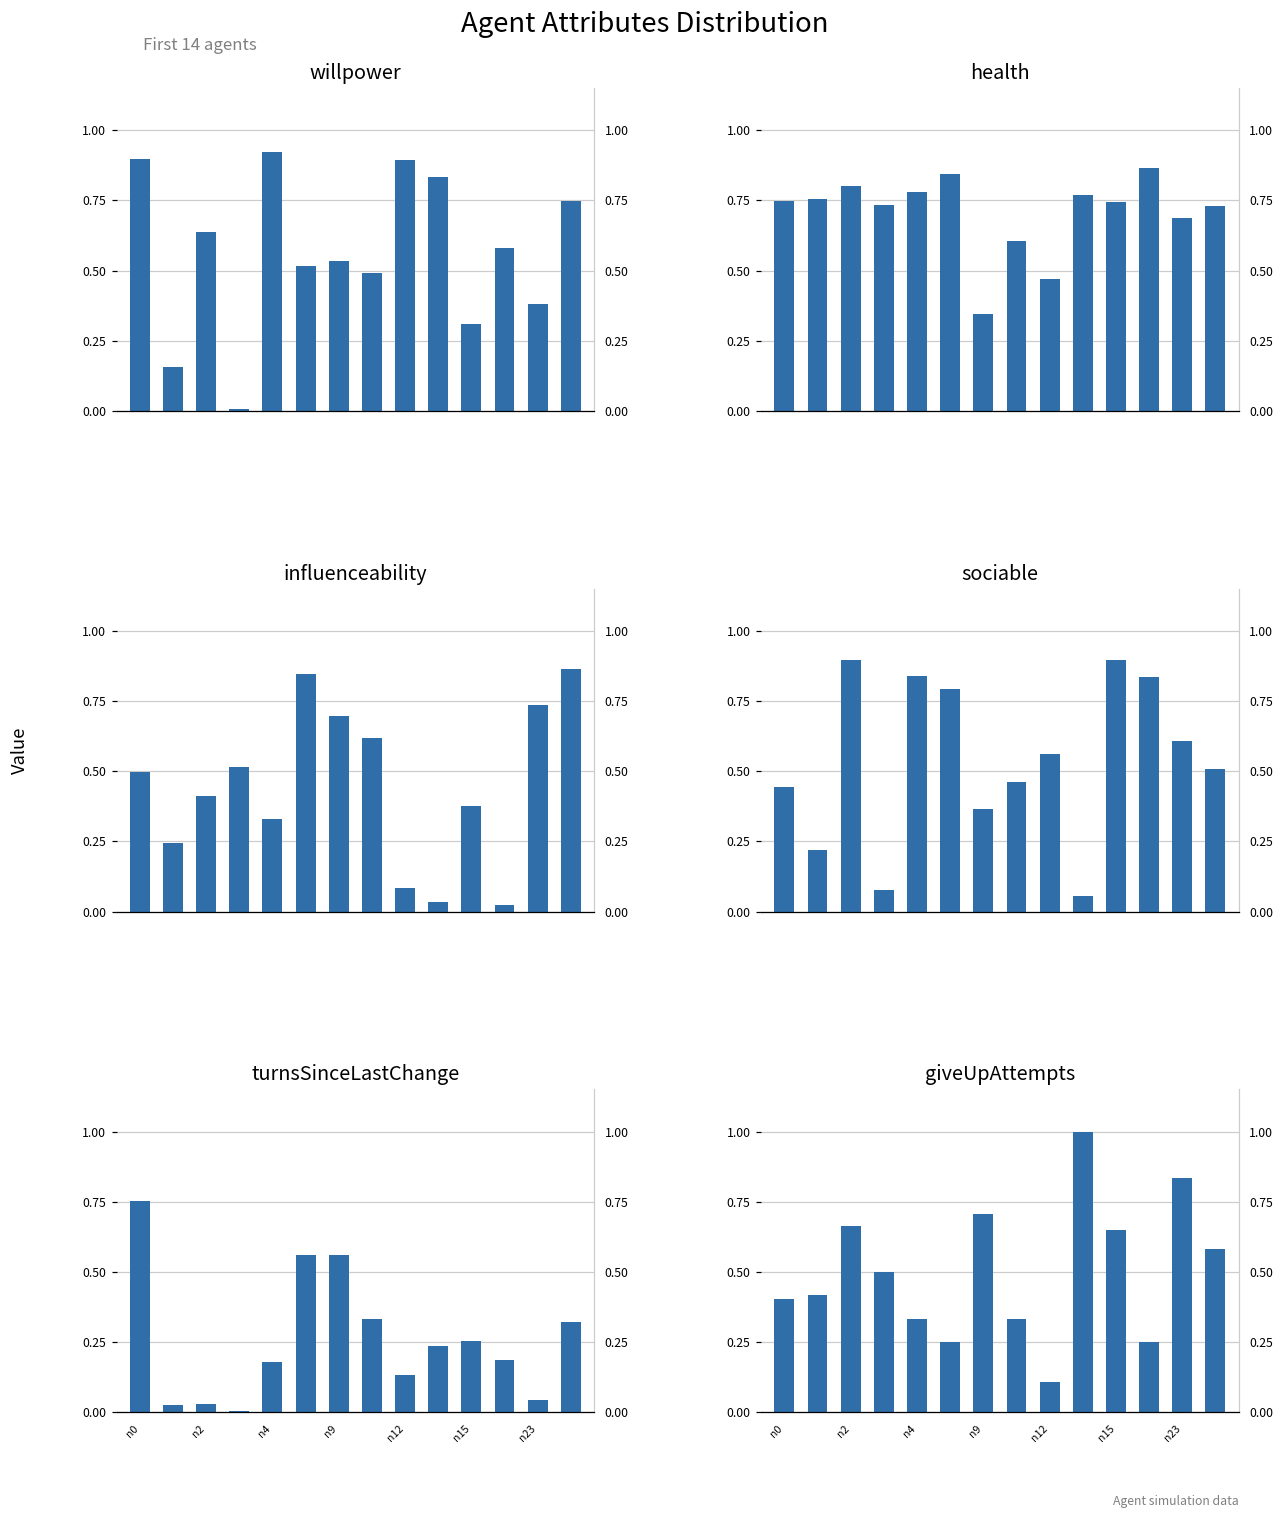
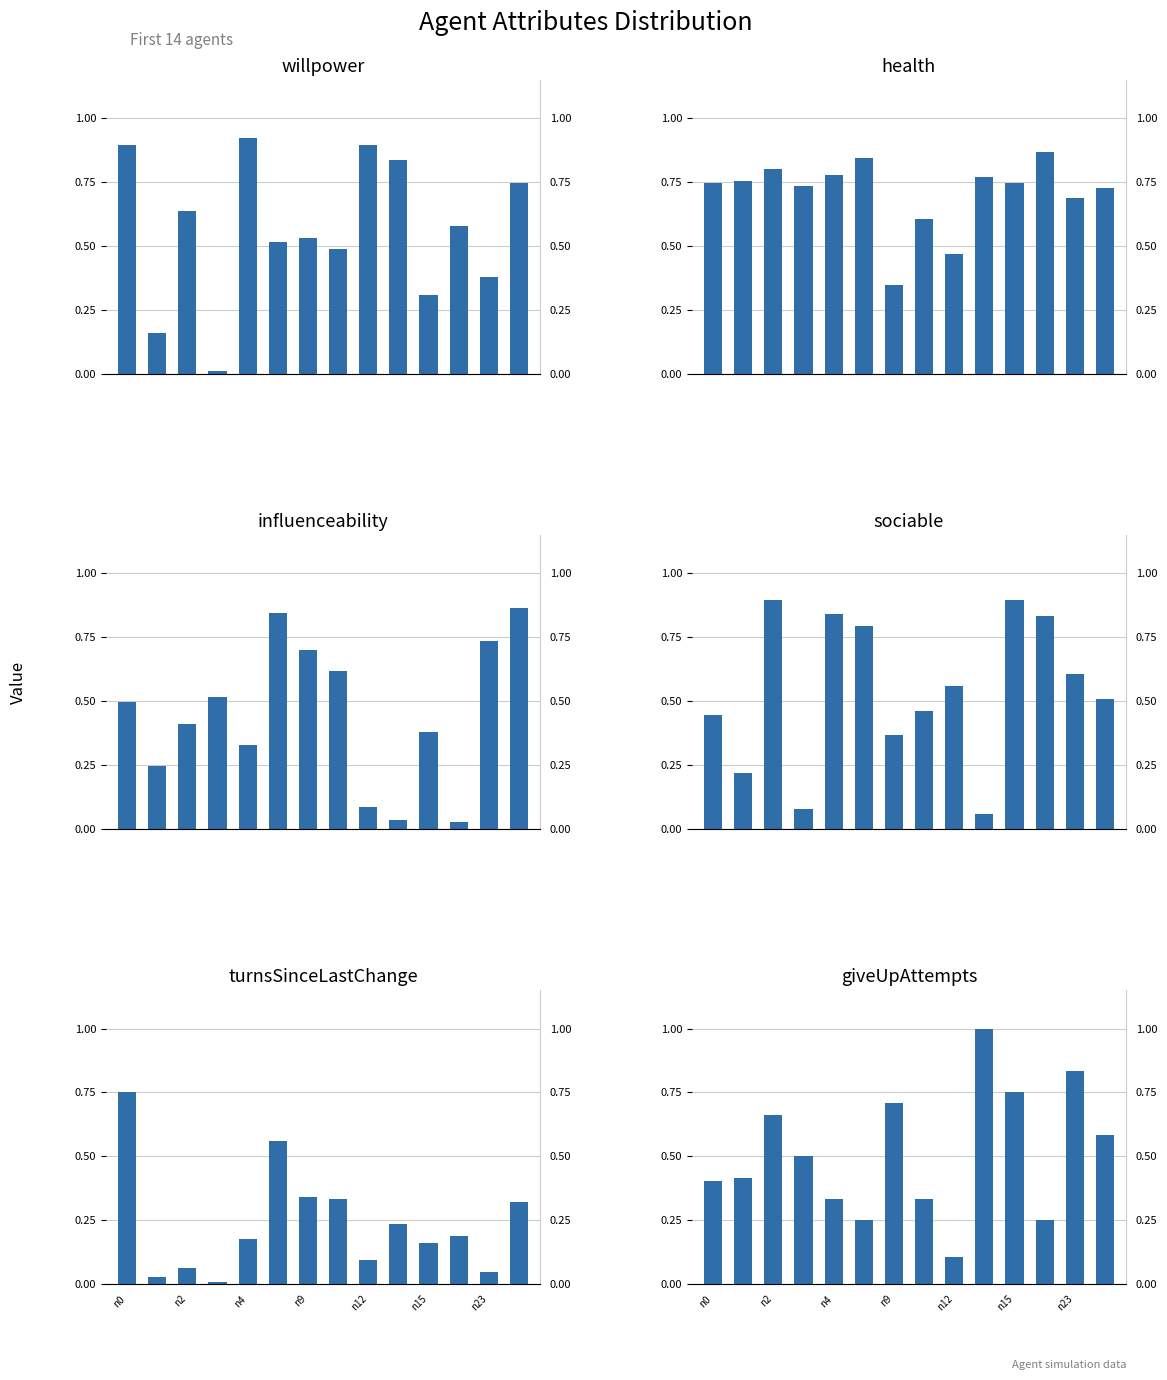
  {
    "turnsSinceLastChange": {
      "n0": 0.75,
-     "n2": 0.03,
+     "n2": 0.06,
      "n4": 0.18,
-     "n9": 0.56,
-     "n12": 0.13,
-     "n15": 0.25,
+     "n9": 0.34,
+     "n12": 0.09,
+     "n15": 0.16,
      "n23": 0.05
    },
    "giveUpAttempts": {
      "n0": 0.40,
      "n2": 0.66,
      "n4": 0.33,
      "n9": 0.71,
      "n12": 0.11,
-     "n15": 0.65,
+     "n15": 0.75,
      "n23": 0.83
    }
  }
